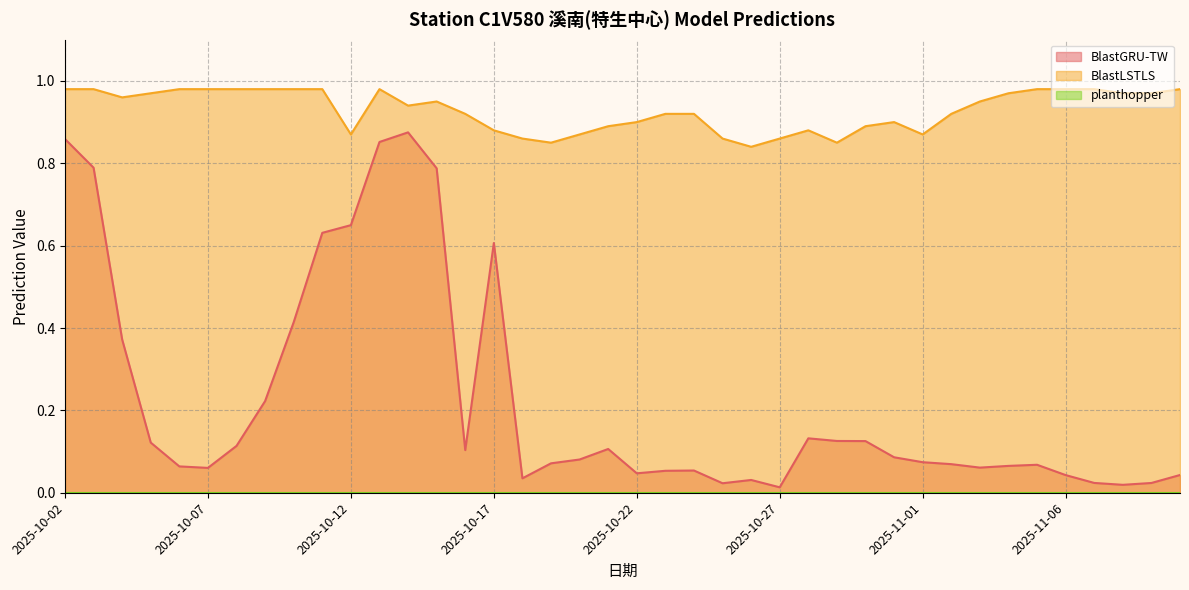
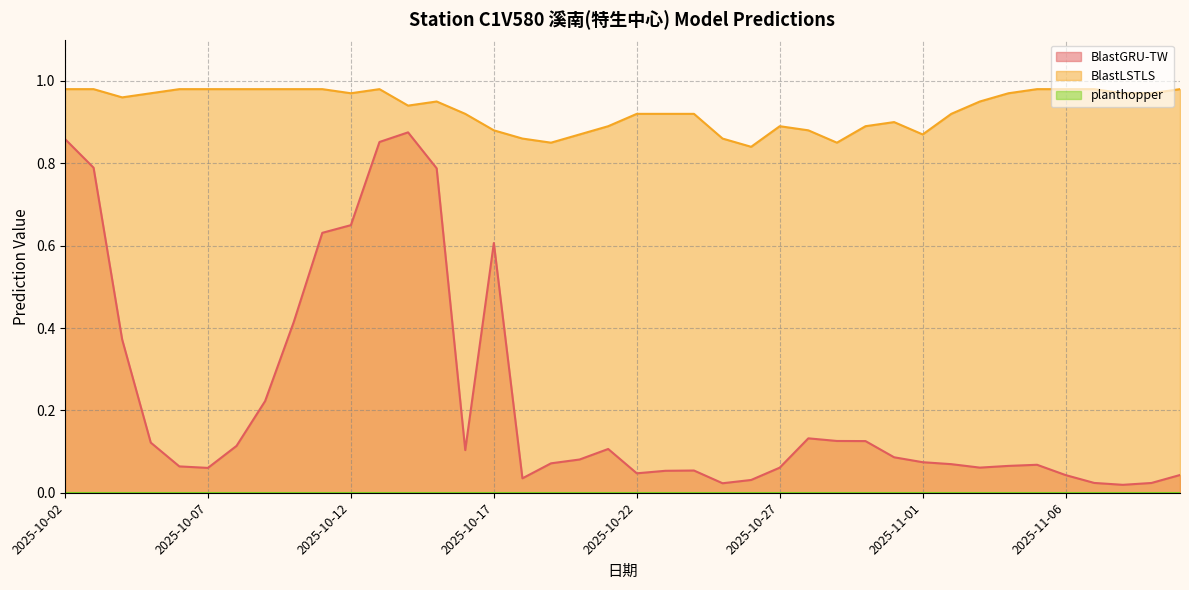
  {
    "BlastGRU-TW": {
      "2025-10-02": 0.86,
      "2025-10-07": 0.06,
      "2025-10-12": 0.65,
      "2025-10-17": 0.61,
      "2025-10-22": 0.05,
-     "2025-10-27": 0.01,
+     "2025-10-27": 0.06,
      "2025-11-01": 0.07,
      "2025-11-06": 0.04
    },
    "BlastLSTLS": {
      "2025-10-02": 0.98,
      "2025-10-07": 0.98,
-     "2025-10-12": 0.87,
+     "2025-10-12": 0.97,
      "2025-10-17": 0.88,
-     "2025-10-22": 0.90,
-     "2025-10-27": 0.86,
+     "2025-10-22": 0.92,
+     "2025-10-27": 0.89,
      "2025-11-01": 0.87
    },
    "planthopper": {
      "2025-10-02": 0.00,
      "2025-10-07": 0.00,
      "2025-10-12": 0.00,
      "2025-10-17": 0.00,
      "2025-10-22": 0.00,
      "2025-10-27": 0.00,
      "2025-11-01": 0.00,
      "2025-11-06": 0.00
    }
  }
